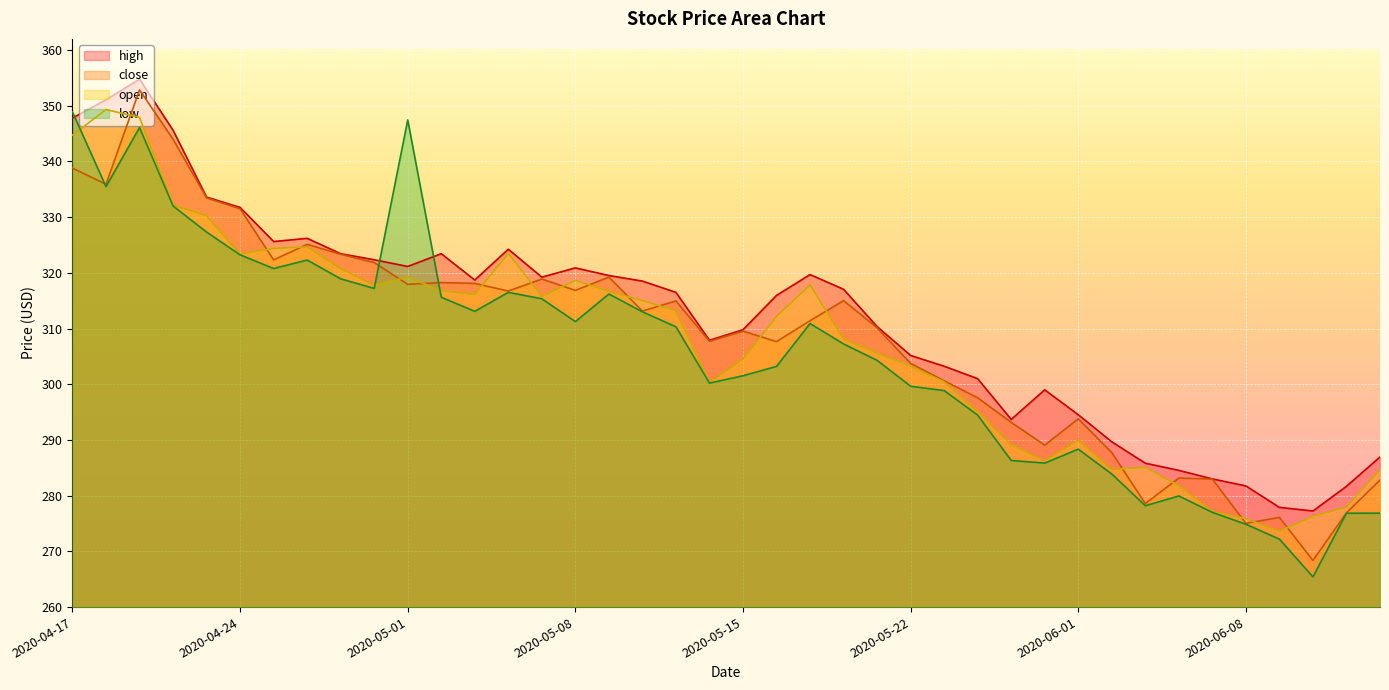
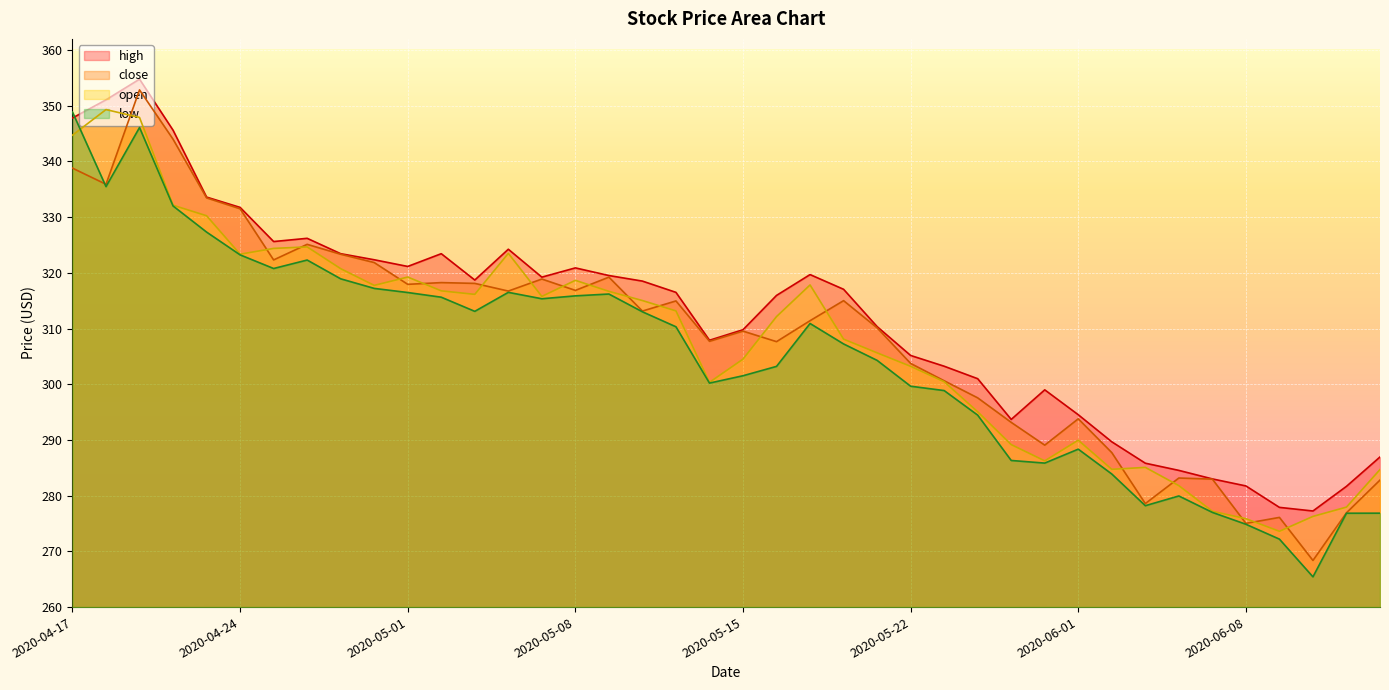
  {
    "low": {
      "2020-04-17": 349,
-     "2020-05-01": 347,
-     "2020-05-08": 311,
+     "2020-05-01": 316,
+     "2020-05-08": 316,
      "2020-05-15": 302,
      "2020-05-22": 300,
      "2020-06-01": 288
    }
  }
